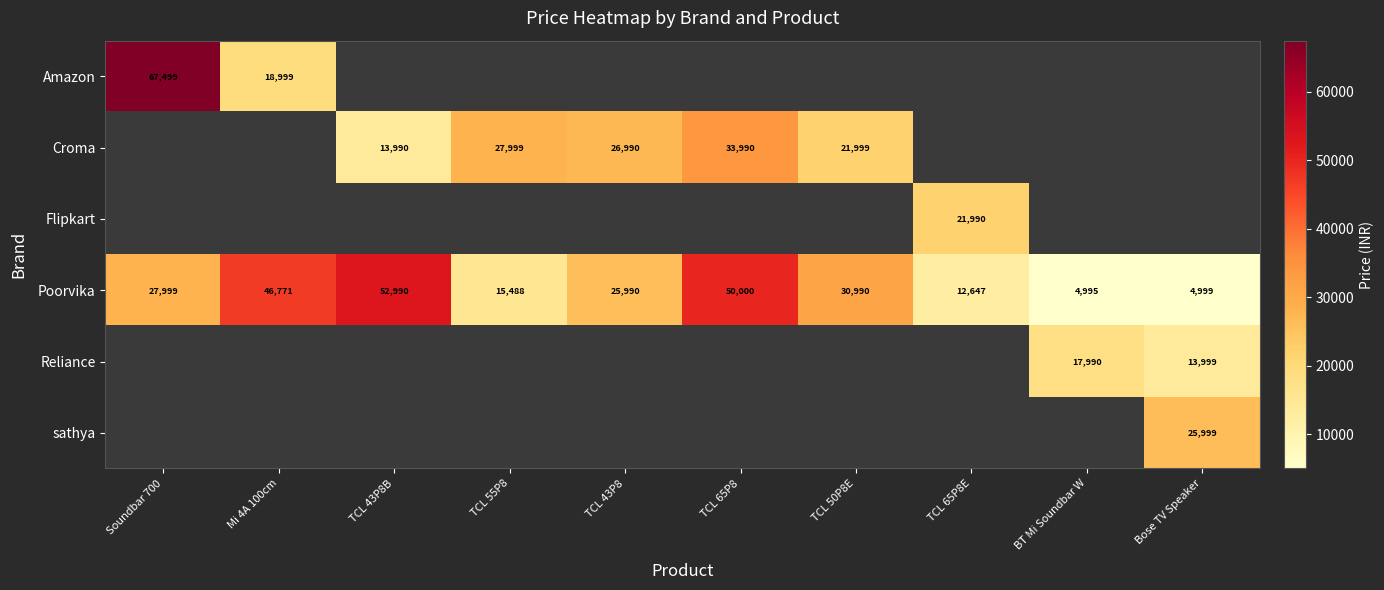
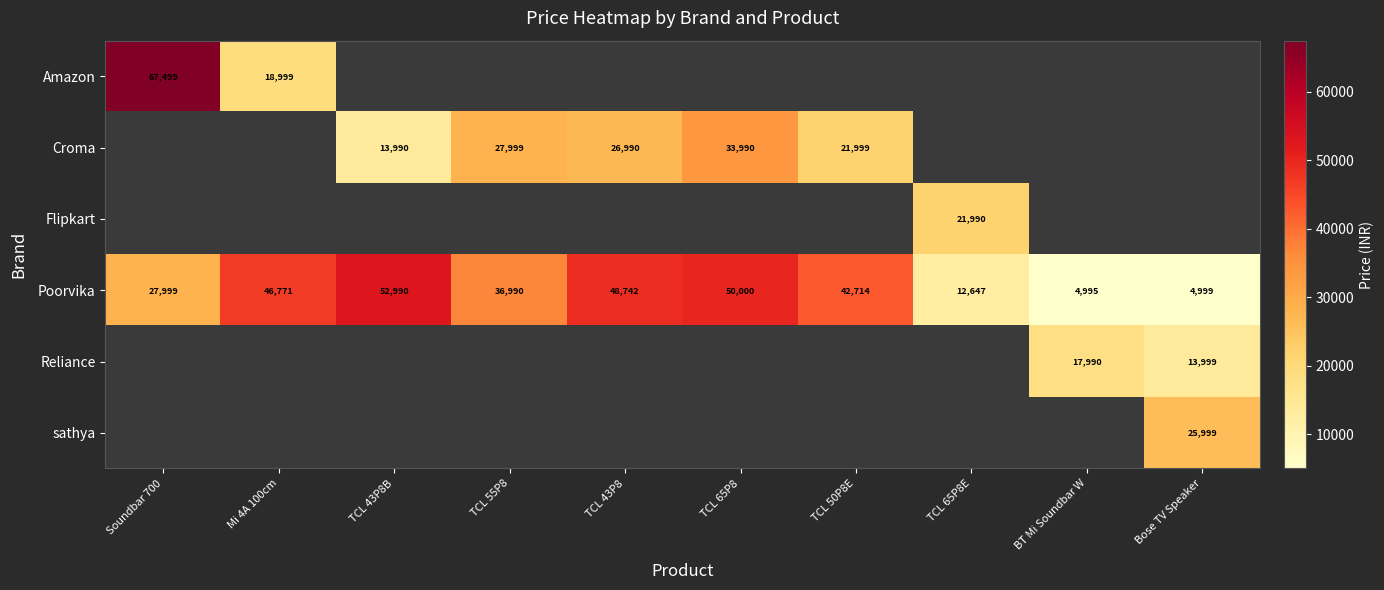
  {
    "Amazon": {
      "Soundbar 700": "67,499",
      "Mi 4A 100cm": "18,999"
    },
    "Croma": {
      "TCL 43P8B": "13,990",
      "TCL 55P8": "27,999",
      "TCL 43P8": "26,990",
      "TCL 65P8": "33,990",
      "TCL 50P8E": "21,999"
    },
    "Flipkart": {
      "TCL 65P8E": "21,990"
    },
    "Poorvika": {
      "Soundbar 700": "27,999",
      "Mi 4A 100cm": "46,771",
      "TCL 43P8B": "52,990",
-     "TCL 55P8": "15,488",
-     "TCL 43P8": "25,990",
+     "TCL 55P8": "36,990",
+     "TCL 43P8": "48,742",
      "TCL 65P8": "50,000",
-     "TCL 50P8E": "30,990",
+     "TCL 50P8E": "42,714",
      "TCL 65P8E": "12,647",
      "BT Mi Soundbar W": "4,995",
      "Bose TV Speaker": "4,999"
    },
    "Reliance": {
      "BT Mi Soundbar W": "17,990",
      "Bose TV Speaker": "13,999"
    },
    "sathya": {
      "Bose TV Speaker": "25,999"
    }
  }
